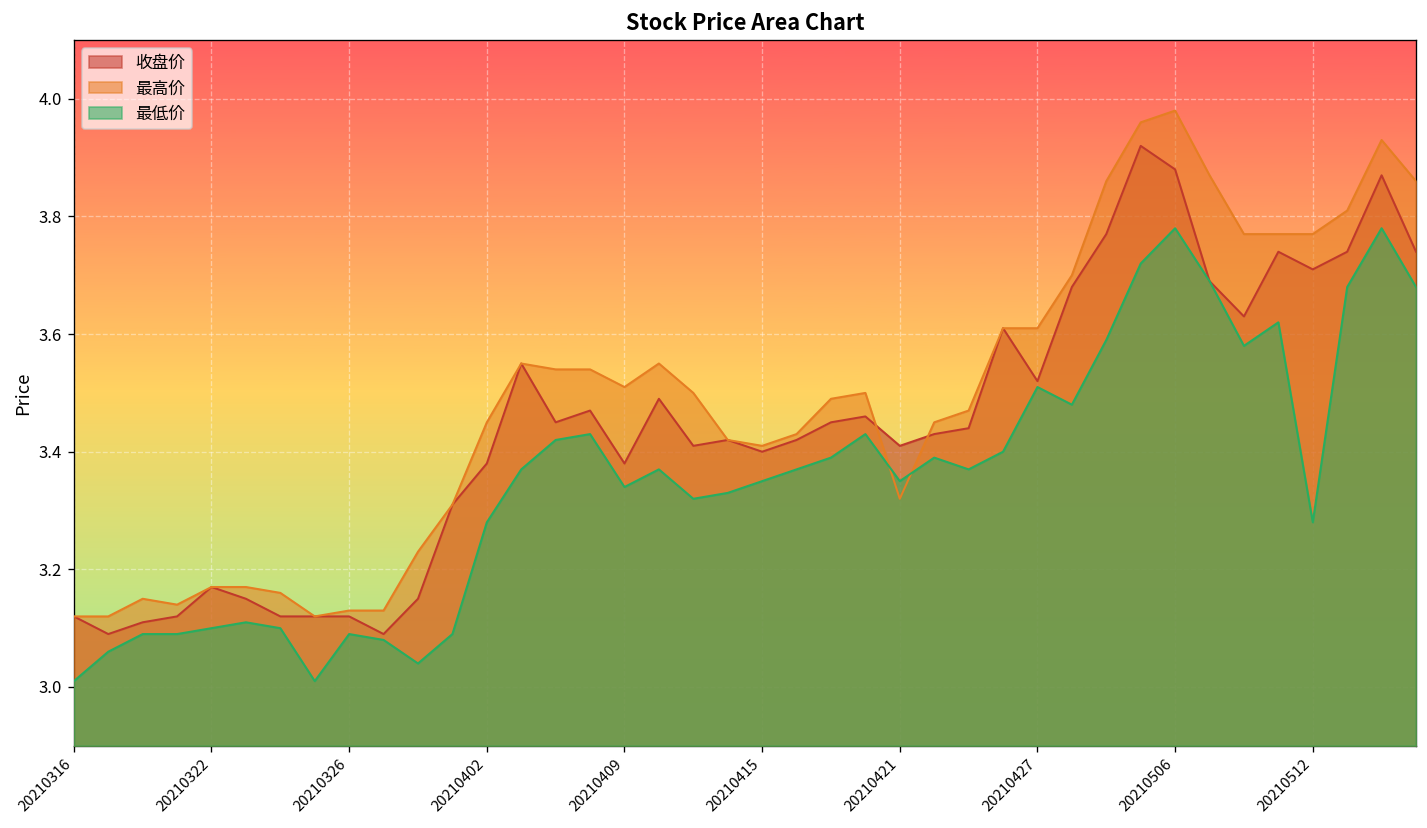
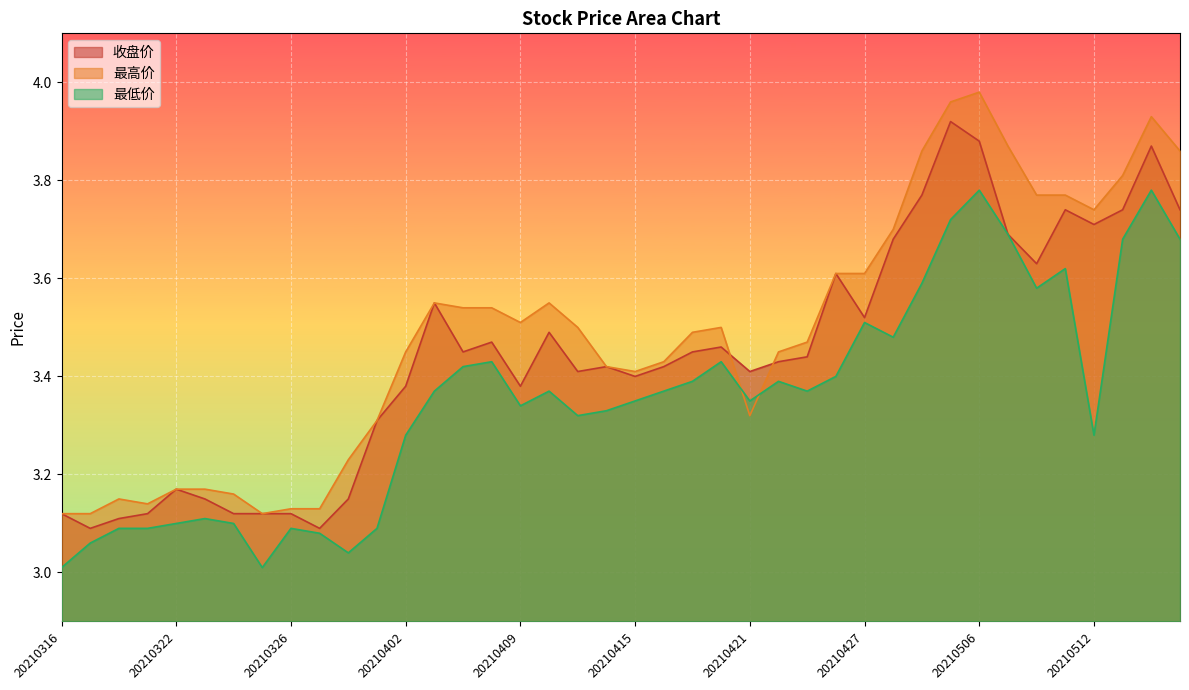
  {
    "收盘价": {
      "20210326": 3.12,
      "20210402": 3.38,
      "20210409": 3.38,
      "20210415": 3.40,
      "20210421": 3.41,
      "20210427": 3.52,
      "20210506": 3.88,
      "20210512": 3.71
    },
    "最高价": {
      "20210326": 3.13,
      "20210402": 3.45,
      "20210409": 3.51,
      "20210415": 3.41,
      "20210421": 3.32,
      "20210427": 3.61,
      "20210506": 3.98,
-     "20210512": 3.77
+     "20210512": 3.74
    },
    "最低价": {
      "20210316": 3.01,
      "20210322": 3.10,
      "20210326": 3.09,
      "20210402": 3.28,
      "20210409": 3.34,
      "20210415": 3.35,
      "20210421": 3.35,
      "20210427": 3.51,
      "20210506": 3.78,
      "20210512": 3.28
    }
  }
